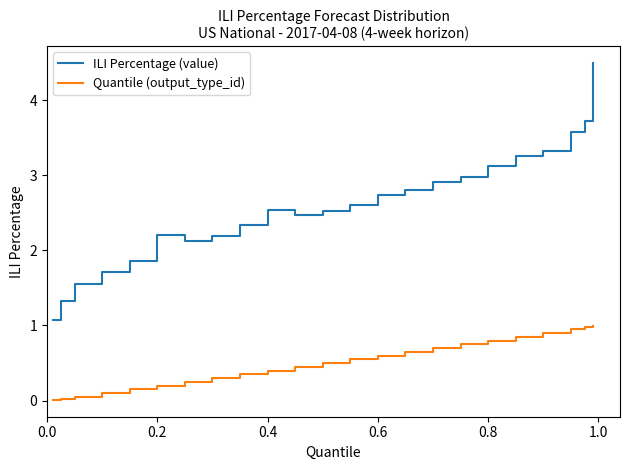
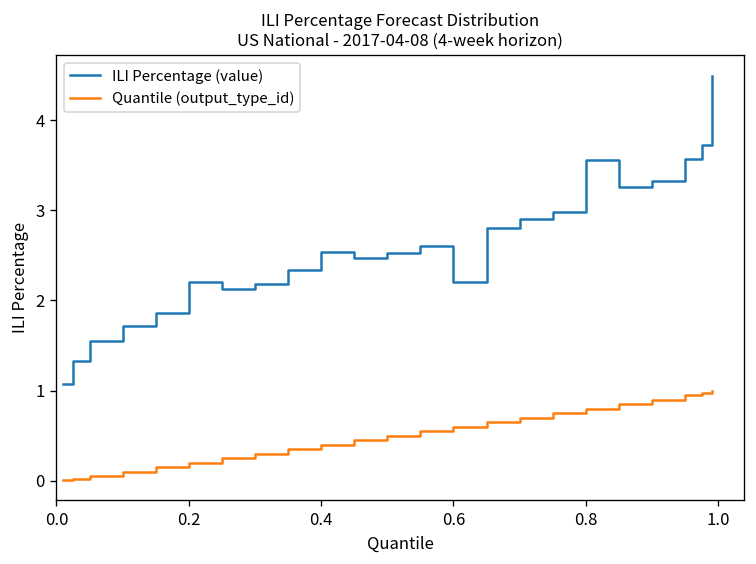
  {
    "ILI Percentage (value)": {
      "0.2": 2.2,
      "0.4": 2.5,
-     "0.6": 2.7,
-     "0.8": 3.1
+     "0.6": 2.2,
+     "0.8": 3.6
    },
    "Quantile (output_type_id)": {
      "0.2": 0.2,
      "0.4": 0.4,
      "0.6": 0.6,
      "0.8": 0.8
    }
  }
